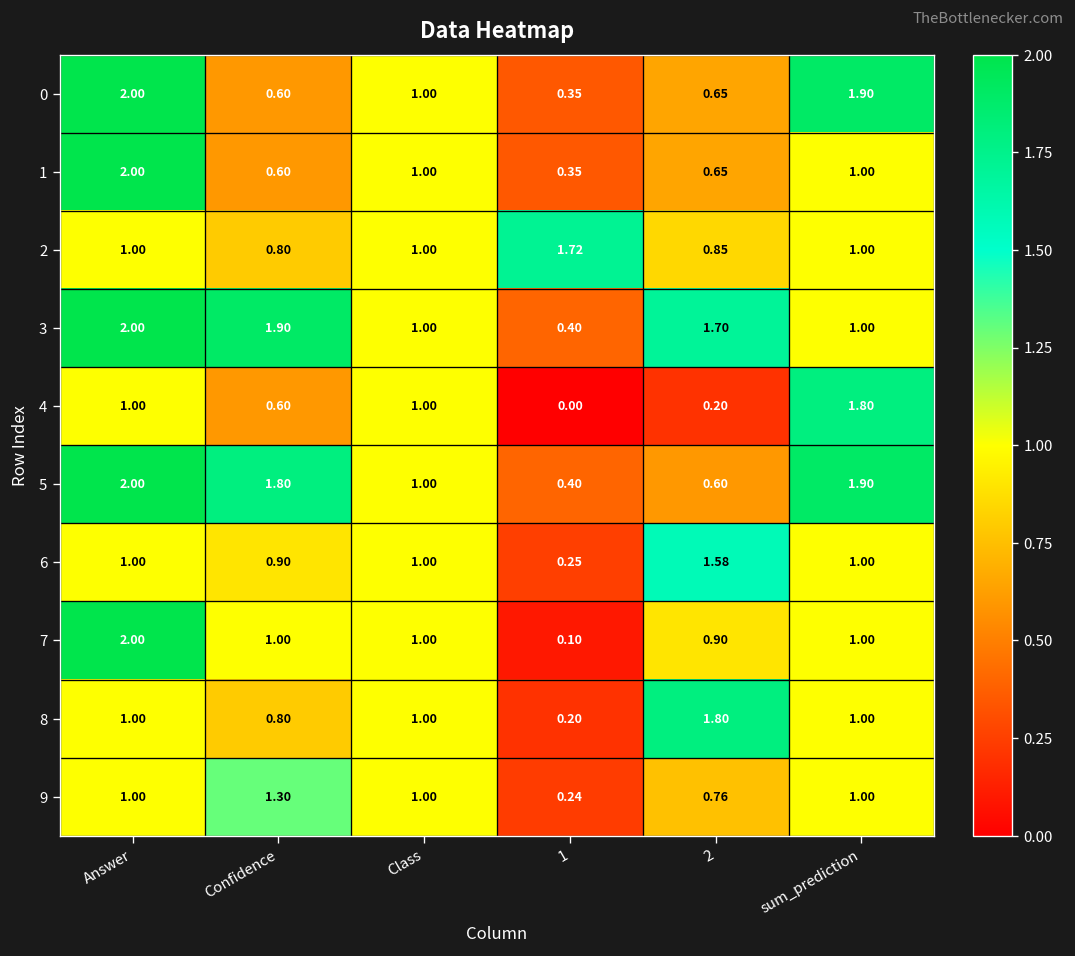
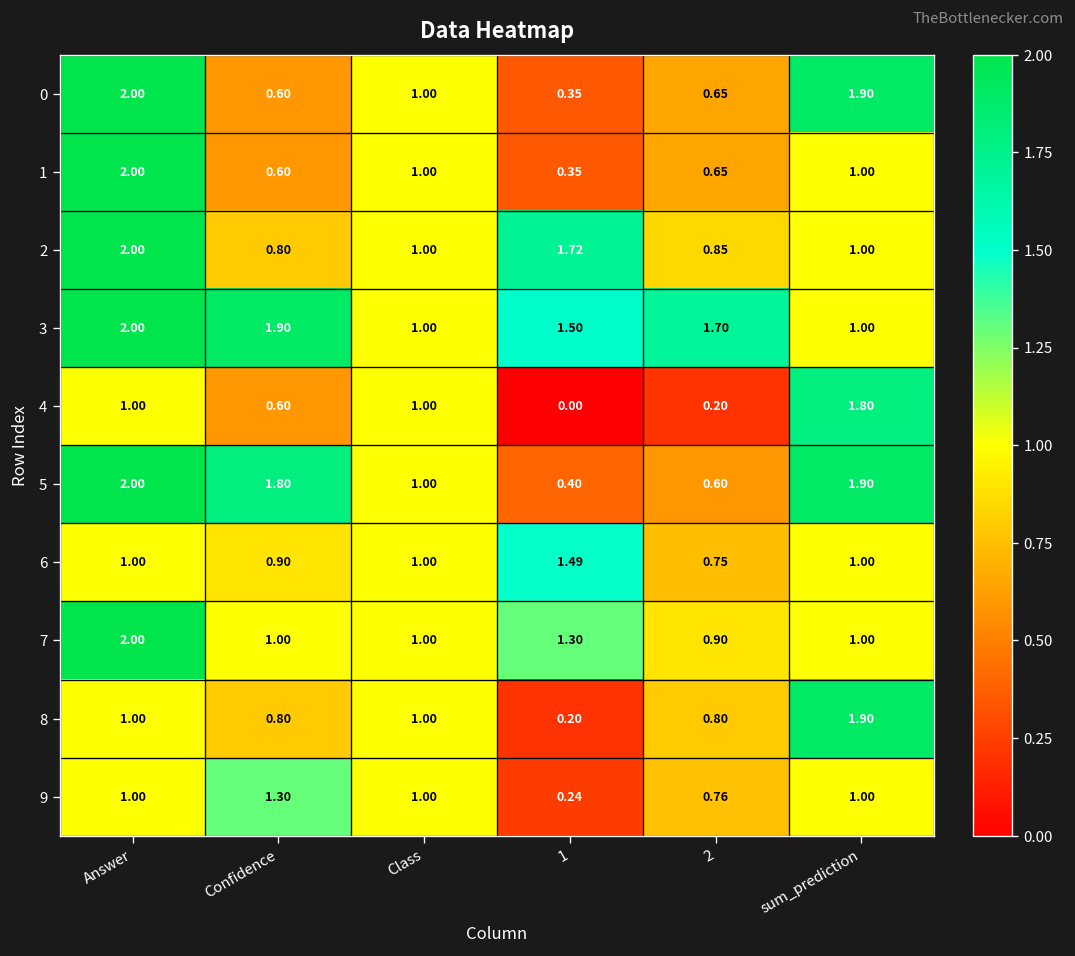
  {
    "0": {
      "Answer": 2.00,
      "Confidence": 0.60,
      "Class": 1.00,
      "1": 0.35,
      "2": 0.65,
      "sum_prediction": 1.90
    },
    "1": {
      "Answer": 2.00,
      "Confidence": 0.60,
      "Class": 1.00,
      "1": 0.35,
      "2": 0.65,
      "sum_prediction": 1.00
    },
    "2": {
-     "Answer": 1.00,
+     "Answer": 2.00,
      "Confidence": 0.80,
      "Class": 1.00,
      "1": 1.72,
      "2": 0.85,
      "sum_prediction": 1.00
    },
    "3": {
      "Answer": 2.00,
      "Confidence": 1.90,
      "Class": 1.00,
-     "1": 0.40,
+     "1": 1.50,
      "2": 1.70,
      "sum_prediction": 1.00
    },
    "4": {
      "Answer": 1.00,
      "Confidence": 0.60,
      "Class": 1.00,
      "1": 0.00,
      "2": 0.20,
      "sum_prediction": 1.80
    },
    "5": {
      "Answer": 2.00,
      "Confidence": 1.80,
      "Class": 1.00,
      "1": 0.40,
      "2": 0.60,
      "sum_prediction": 1.90
    },
    "6": {
      "Answer": 1.00,
      "Confidence": 0.90,
      "Class": 1.00,
-     "1": 0.25,
-     "2": 1.58,
+     "1": 1.49,
+     "2": 0.75,
      "sum_prediction": 1.00
    },
    "7": {
      "Answer": 2.00,
      "Confidence": 1.00,
      "Class": 1.00,
-     "1": 0.10,
+     "1": 1.30,
      "2": 0.90,
      "sum_prediction": 1.00
    },
    "8": {
      "Answer": 1.00,
      "Confidence": 0.80,
      "Class": 1.00,
      "1": 0.20,
-     "2": 1.80,
-     "sum_prediction": 1.00
+     "2": 0.80,
+     "sum_prediction": 1.90
    },
    "9": {
      "Answer": 1.00,
      "Confidence": 1.30,
      "Class": 1.00,
      "1": 0.24,
      "2": 0.76,
      "sum_prediction": 1.00
    }
  }
